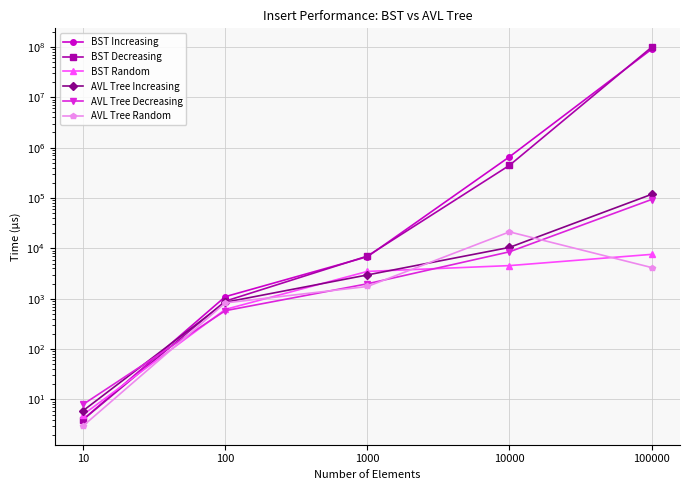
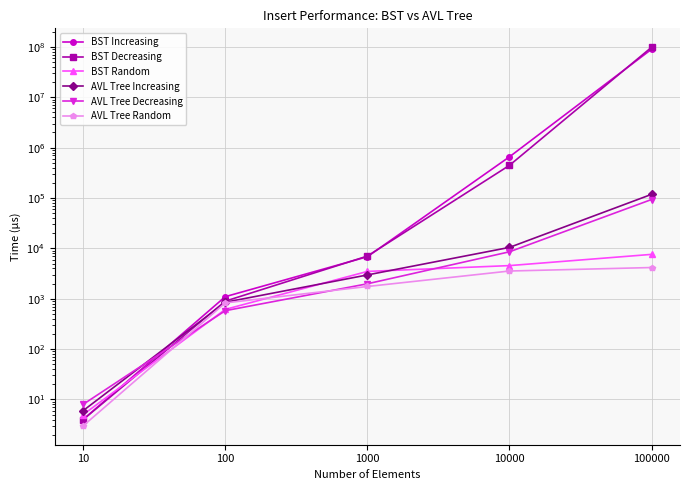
  {
    "AVL Tree Random": {
      "10": 3,
      "1000": 1800,
-     "10000": 21000,
+     "10000": 4000,
      "100000": 4000
    }
  }
